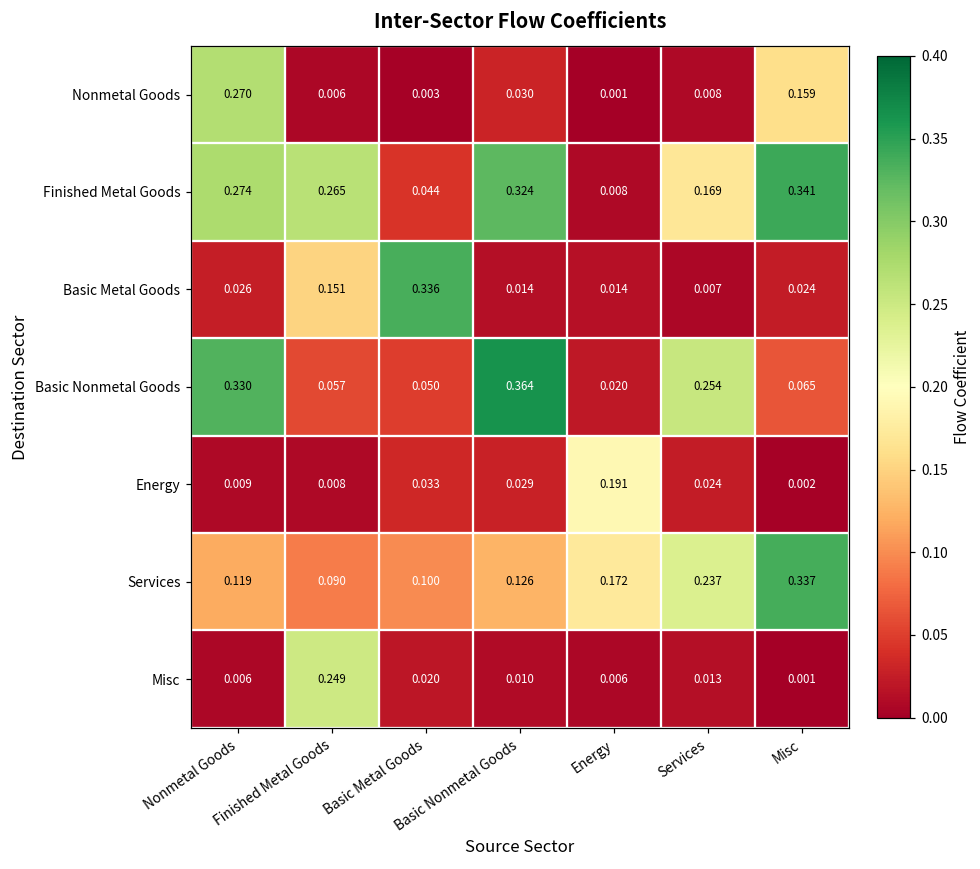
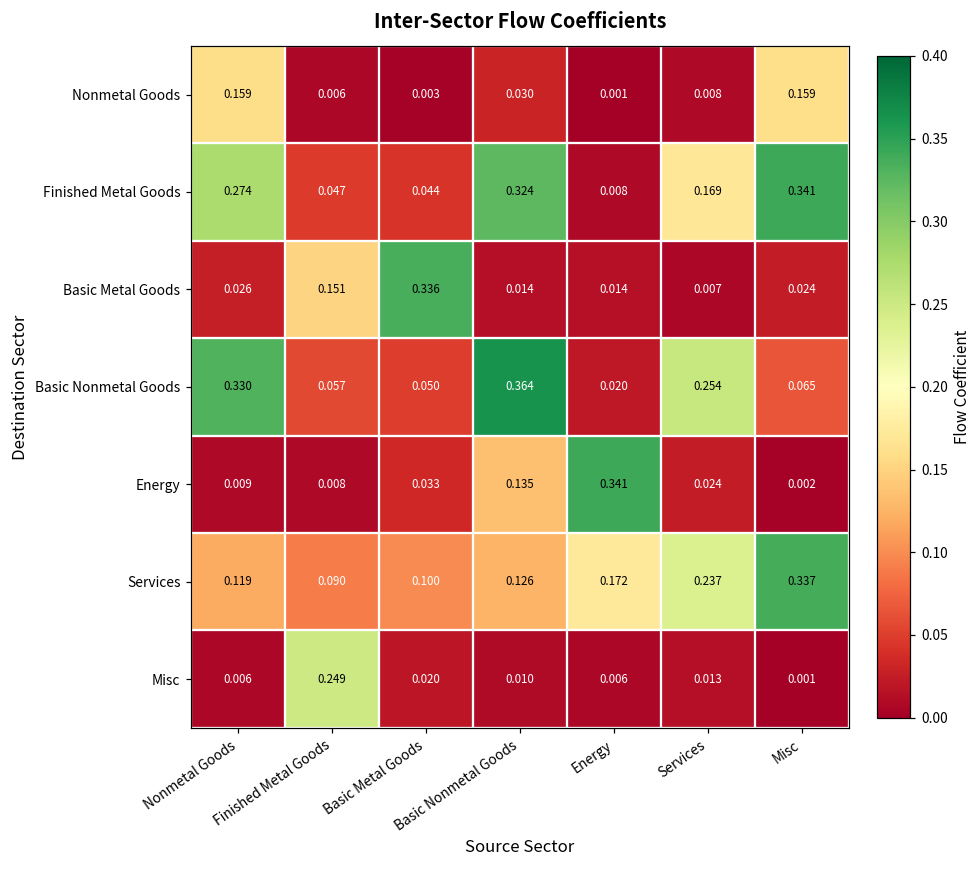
  {
    "Nonmetal Goods": {
-     "Nonmetal Goods": 0.270,
+     "Nonmetal Goods": 0.159,
      "Finished Metal Goods": 0.006,
      "Basic Metal Goods": 0.003,
      "Basic Nonmetal Goods": 0.030,
      "Energy": 0.001,
      "Services": 0.008,
      "Misc": 0.159
    },
    "Finished Metal Goods": {
      "Nonmetal Goods": 0.274,
-     "Finished Metal Goods": 0.265,
+     "Finished Metal Goods": 0.047,
      "Basic Metal Goods": 0.044,
      "Basic Nonmetal Goods": 0.324,
      "Energy": 0.008,
      "Services": 0.169,
      "Misc": 0.341
    },
    "Basic Metal Goods": {
      "Nonmetal Goods": 0.026,
      "Finished Metal Goods": 0.151,
      "Basic Metal Goods": 0.336,
      "Basic Nonmetal Goods": 0.014,
      "Energy": 0.014,
      "Services": 0.007,
      "Misc": 0.024
    },
    "Basic Nonmetal Goods": {
      "Nonmetal Goods": 0.330,
      "Finished Metal Goods": 0.057,
      "Basic Metal Goods": 0.050,
      "Basic Nonmetal Goods": 0.364,
      "Energy": 0.020,
      "Services": 0.254,
      "Misc": 0.065
    },
    "Energy": {
      "Nonmetal Goods": 0.009,
      "Finished Metal Goods": 0.008,
      "Basic Metal Goods": 0.033,
-     "Basic Nonmetal Goods": 0.029,
-     "Energy": 0.191,
+     "Basic Nonmetal Goods": 0.135,
+     "Energy": 0.341,
      "Services": 0.024,
      "Misc": 0.002
    },
    "Services": {
      "Nonmetal Goods": 0.119,
      "Finished Metal Goods": 0.090,
      "Basic Metal Goods": 0.100,
      "Basic Nonmetal Goods": 0.126,
      "Energy": 0.172,
      "Services": 0.237,
      "Misc": 0.337
    },
    "Misc": {
      "Nonmetal Goods": 0.006,
      "Finished Metal Goods": 0.249,
      "Basic Metal Goods": 0.020,
      "Basic Nonmetal Goods": 0.010,
      "Energy": 0.006,
      "Services": 0.013,
      "Misc": 0.001
    }
  }
